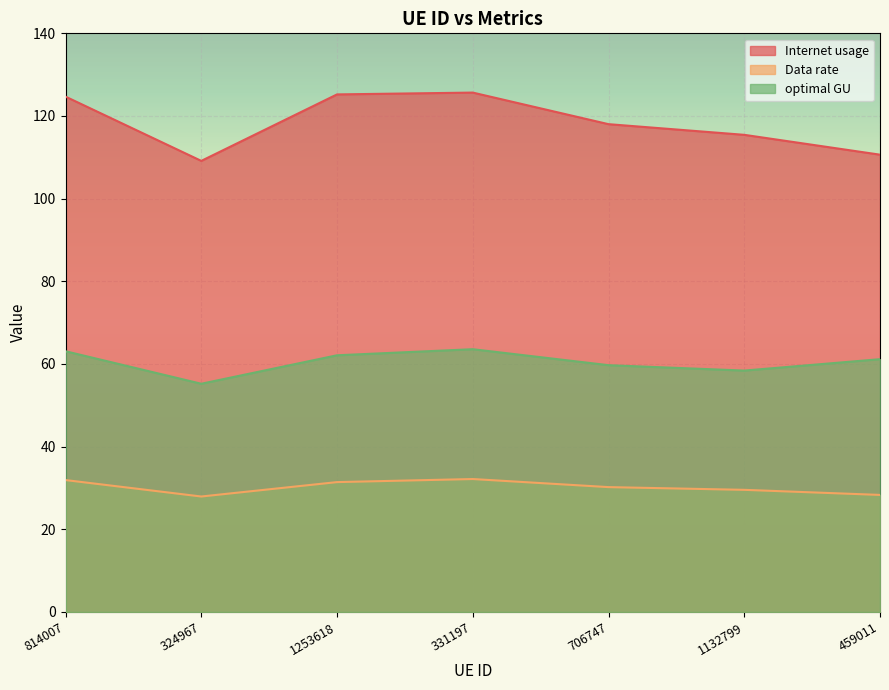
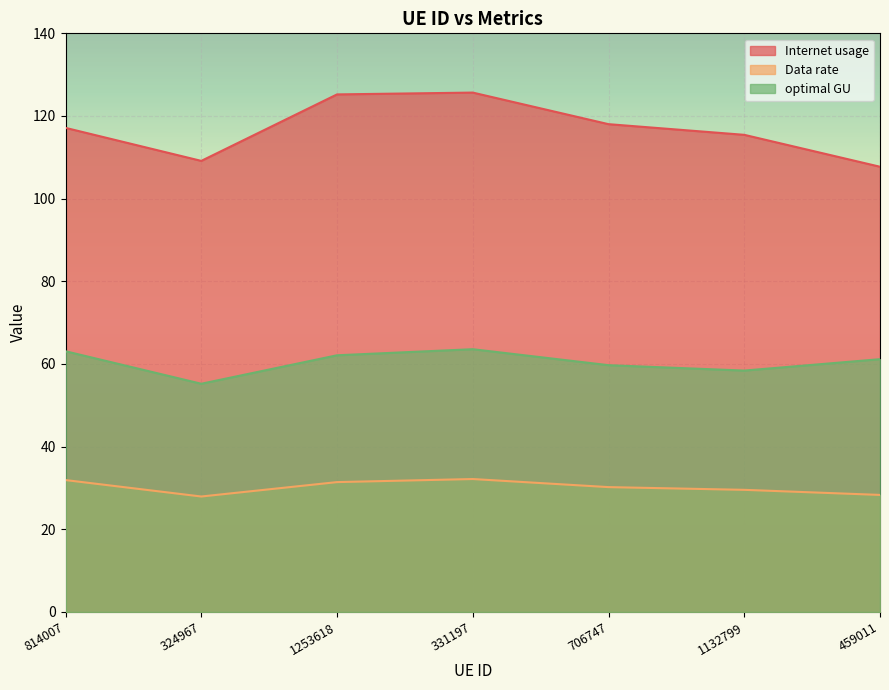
  {
    "Internet usage": {
-     "814007": 125,
+     "814007": 117,
      "324967": 109,
      "1253618": 125,
      "331197": 126,
      "706747": 118,
      "1132799": 115,
-     "459011": 111
+     "459011": 108
    },
    "Data rate": {
      "814007": 32,
      "324967": 28,
      "1253618": 31,
      "331197": 32,
      "706747": 30,
      "1132799": 30,
      "459011": 28
    },
    "optimal GU": {
      "814007": 63,
      "324967": 55,
      "1253618": 62,
      "331197": 64,
      "706747": 60,
      "1132799": 58,
      "459011": 61
    }
  }
